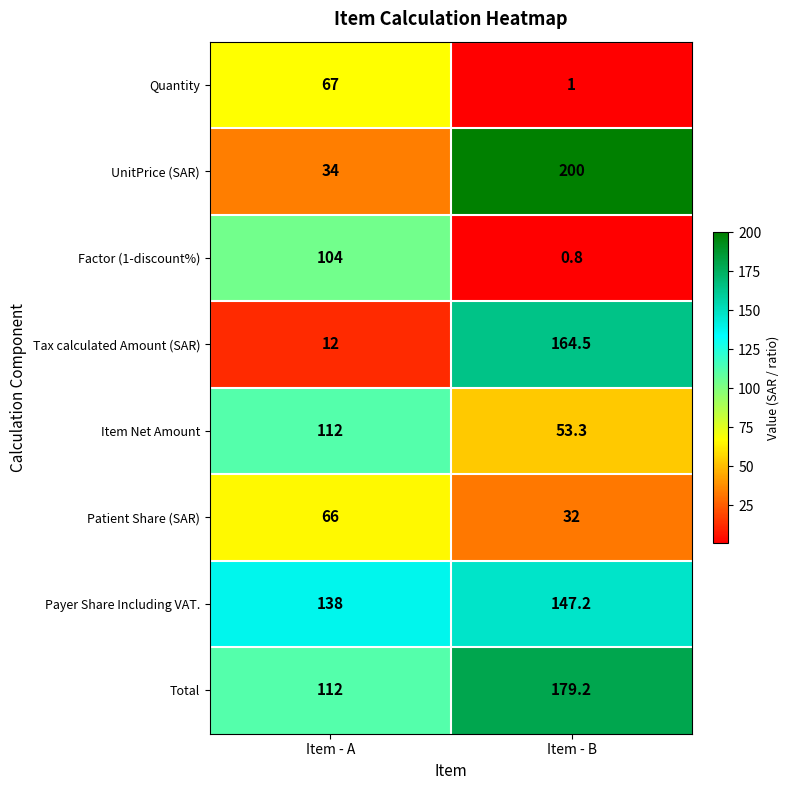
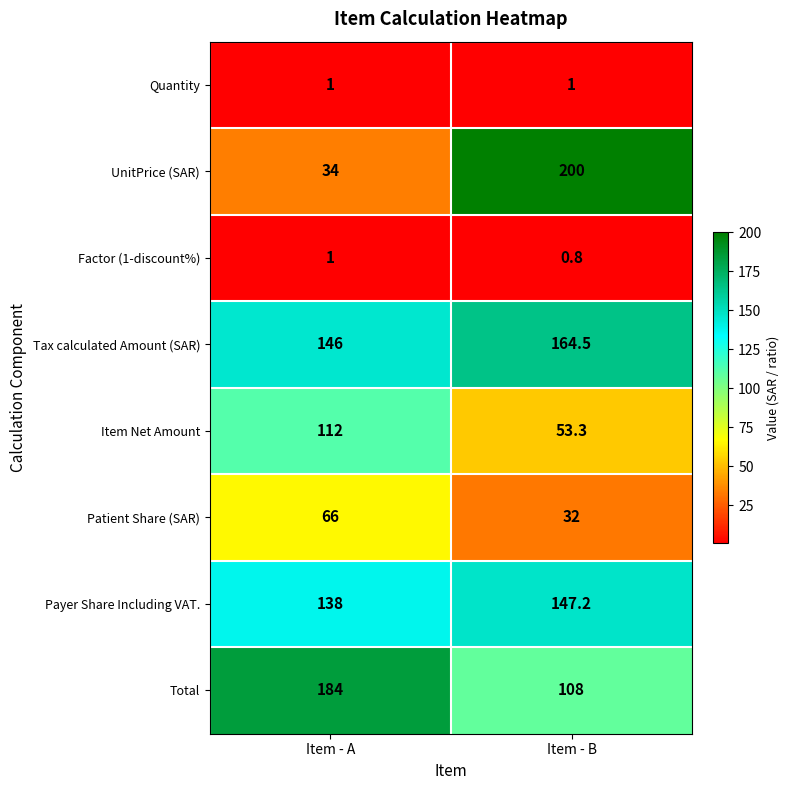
  {
    "Quantity": {
-     "Item - A": 67,
+     "Item - A": 1,
      "Item - B": 1
    },
    "UnitPrice (SAR)": {
      "Item - A": 34,
      "Item - B": 200
    },
    "Factor (1-discount%)": {
-     "Item - A": 104,
+     "Item - A": 1,
      "Item - B": 0.8
    },
    "Tax calculated Amount (SAR)": {
-     "Item - A": 12,
+     "Item - A": 146,
      "Item - B": 164.5
    },
    "Item Net Amount": {
      "Item - A": 112,
      "Item - B": 53.3
    },
    "Patient Share (SAR)": {
      "Item - A": 66,
      "Item - B": 32
    },
    "Payer Share Including VAT.": {
      "Item - A": 138,
      "Item - B": 147.2
    },
    "Total": {
-     "Item - A": 112,
-     "Item - B": 179.2
+     "Item - A": 184,
+     "Item - B": 108
    }
  }
